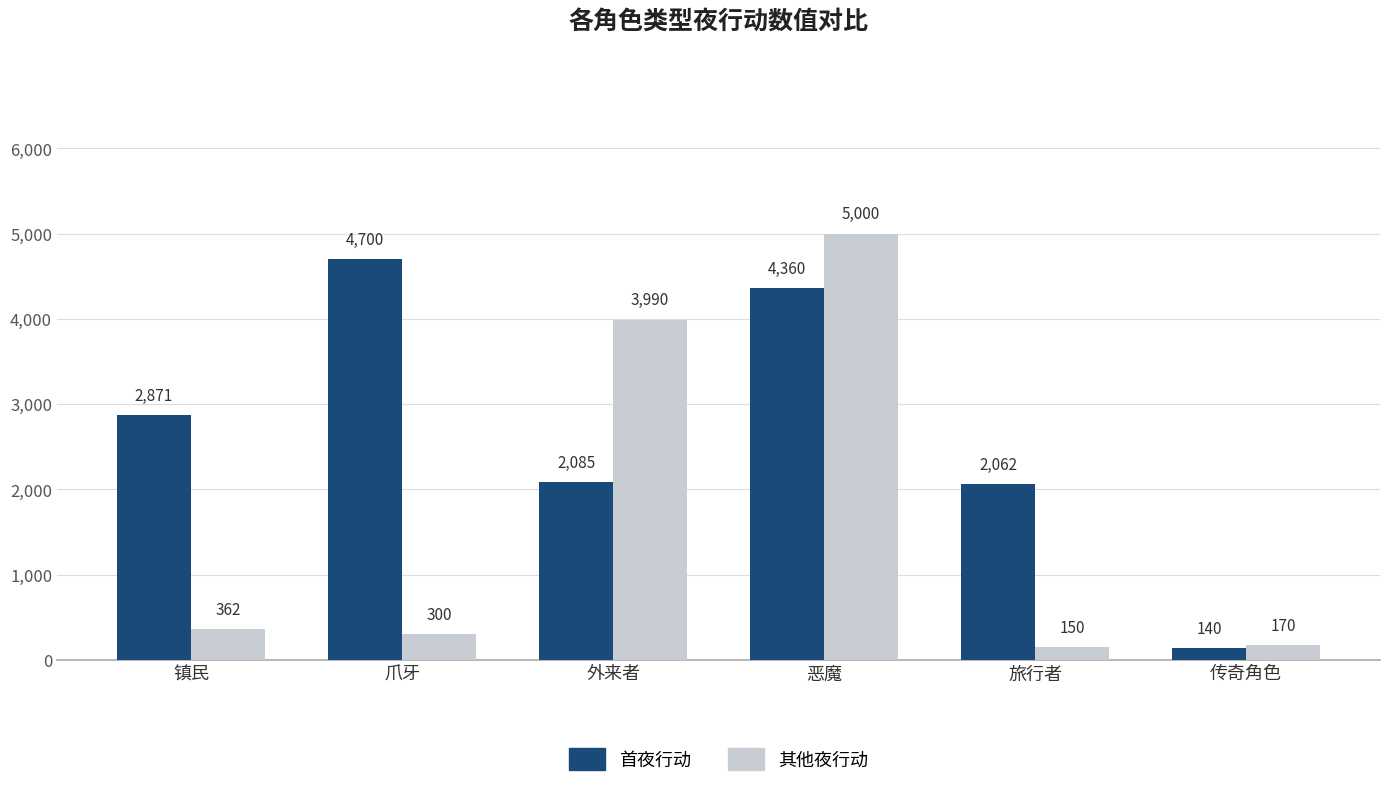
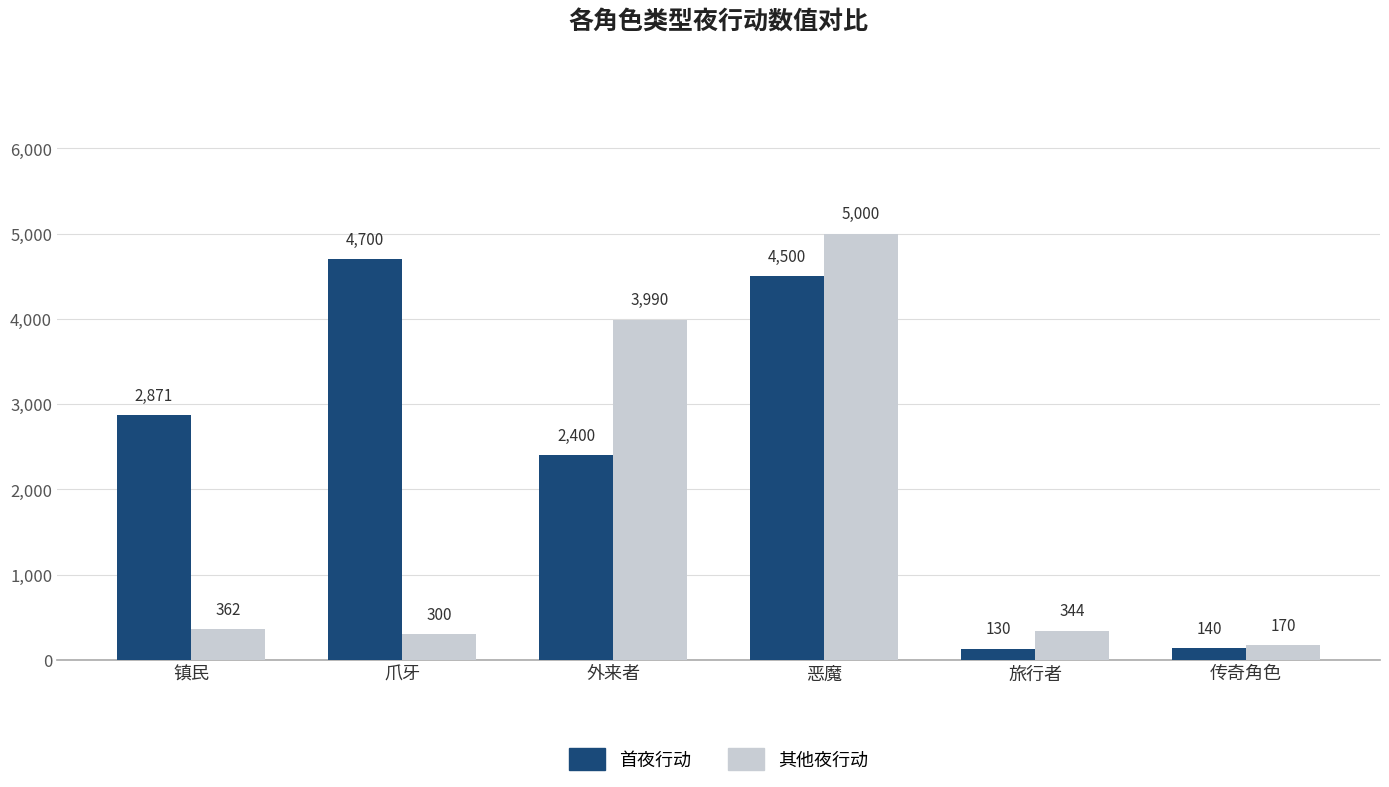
  {
    "首夜行动": {
      "镇民": "2,871",
      "爪牙": "4,700",
-     "外来者": "2,085",
-     "恶魔": "4,360",
-     "旅行者": "2,062",
+     "外来者": "2,400",
+     "恶魔": "4,500",
+     "旅行者": "130",
      "传奇角色": "140"
    },
    "其他夜行动": {
      "镇民": "362",
      "爪牙": "300",
      "外来者": "3,990",
      "恶魔": "5,000",
-     "旅行者": "150",
+     "旅行者": "344",
      "传奇角色": "170"
    }
  }
